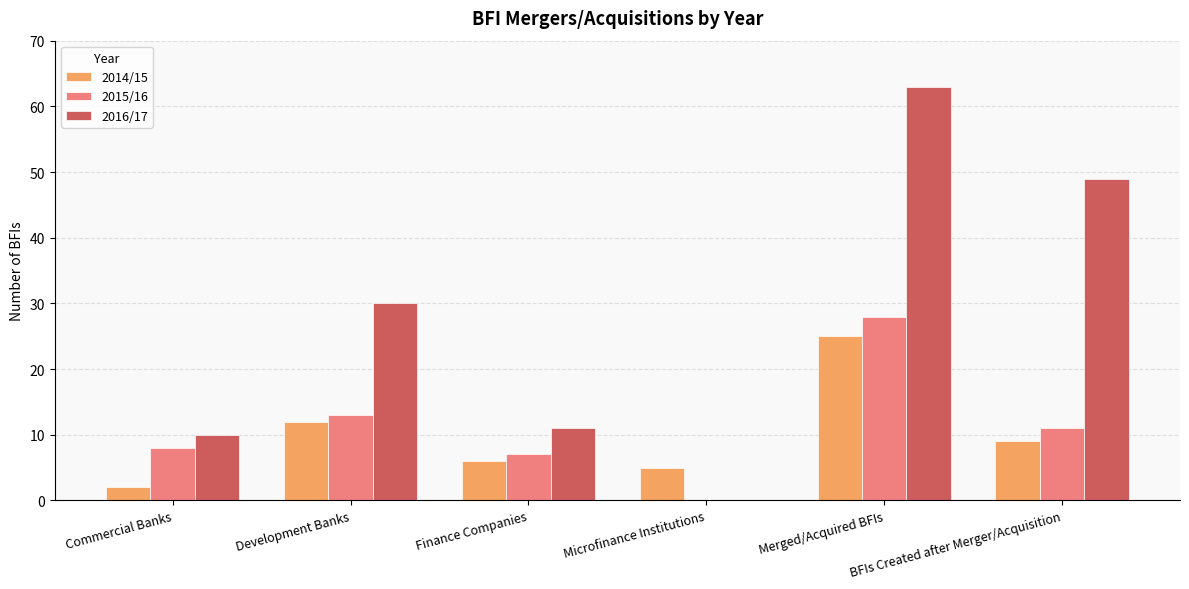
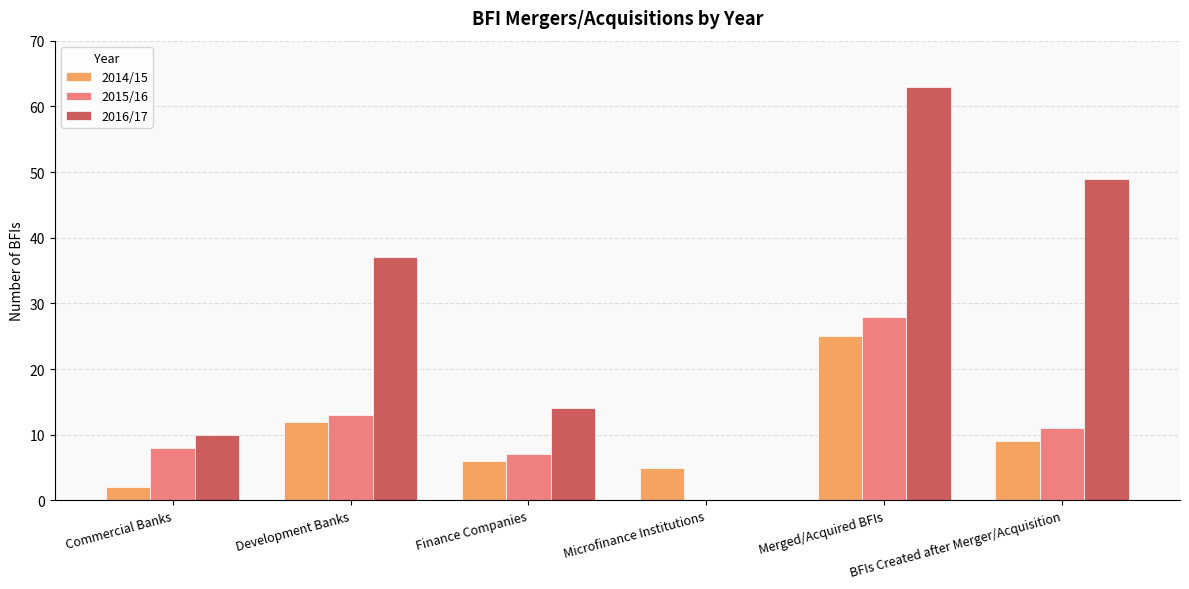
  {
    "2016/17": {
      "Commercial Banks": 10,
-     "Development Banks": 30,
-     "Finance Companies": 11,
+     "Development Banks": 37,
+     "Finance Companies": 14,
      "Microfinance Institutions": 0,
      "Merged/Acquired BFIs": 63,
      "BFIs Created after Merger/Acquisition": 49
    }
  }
